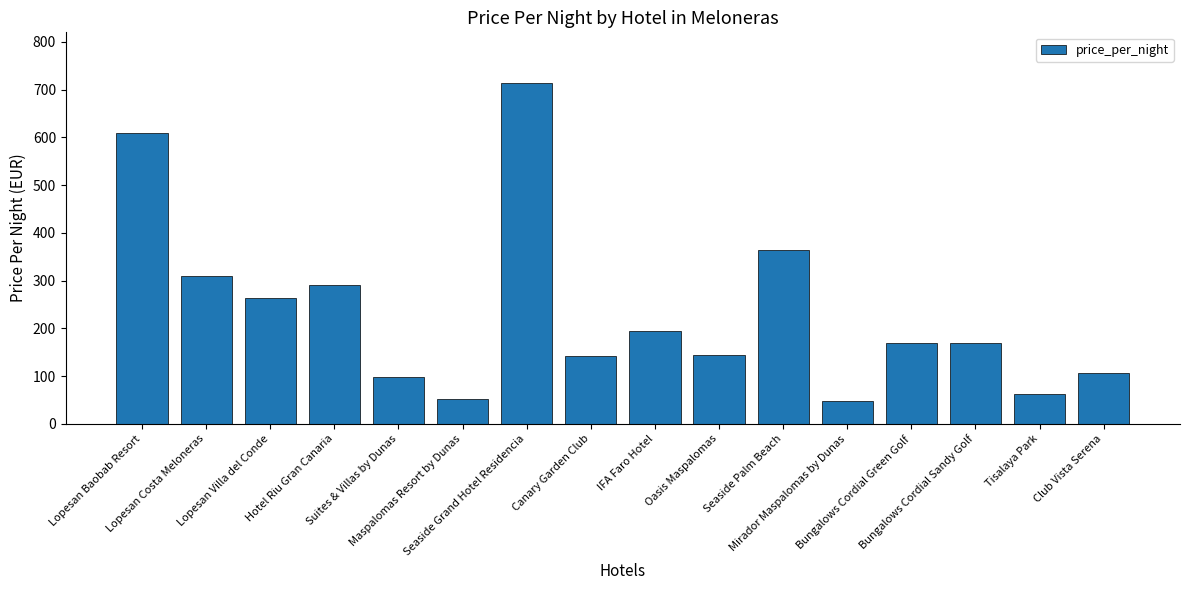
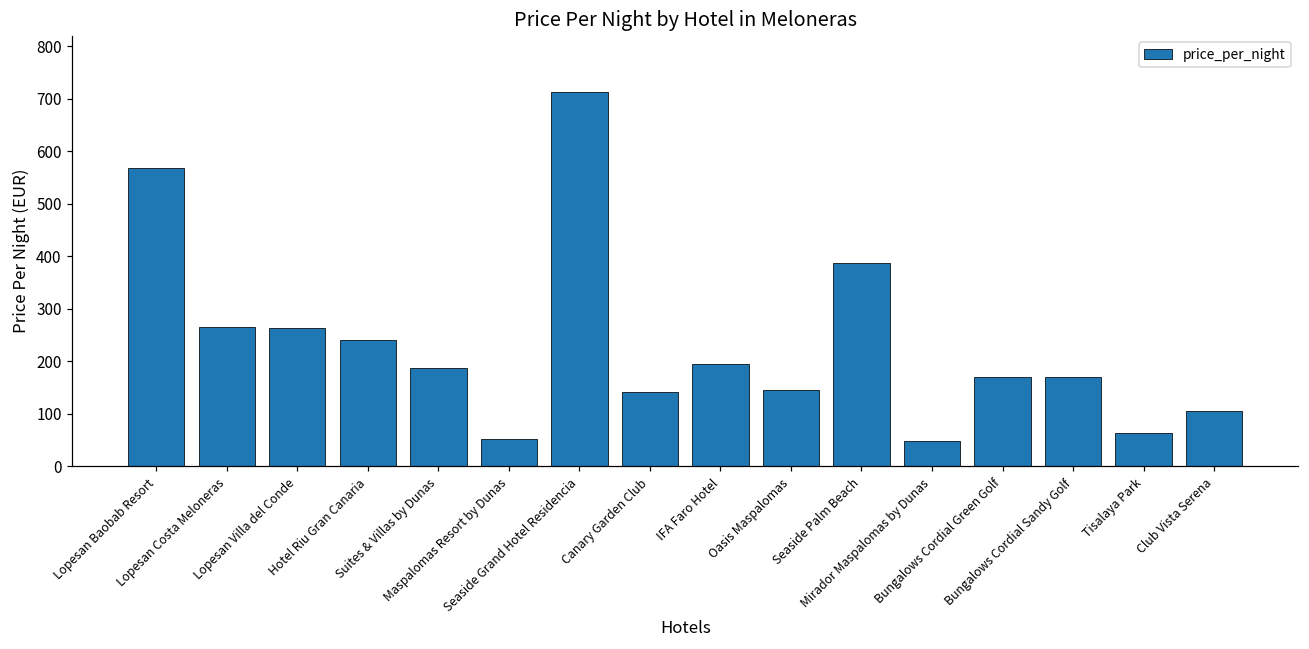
  {
-   "Lopesan Baobab Resort": 610,
-   "Lopesan Costa Meloneras": 310,
+   "Lopesan Baobab Resort": 570,
+   "Lopesan Costa Meloneras": 270,
    "Lopesan Villa del Conde": 260,
-   "Hotel Riu Gran Canaria": 290,
-   "Suites & Villas by Dunas": 100,
+   "Hotel Riu Gran Canaria": 240,
+   "Suites & Villas by Dunas": 190,
    "Maspalomas Resort by Dunas": 50,
    "Seaside Grand Hotel Residencia": 710,
    "Canary Garden Club": 140,
    "IFA Faro Hotel": 190,
    "Oasis Maspalomas": 150,
-   "Seaside Palm Beach": 360,
+   "Seaside Palm Beach": 390,
    "Mirador Maspalomas by Dunas": 50,
    "Bungalows Cordial Green Golf": 170,
    "Bungalows Cordial Sandy Golf": 170,
    "Tisalaya Park": 60,
    "Club Vista Serena": 110
  }
